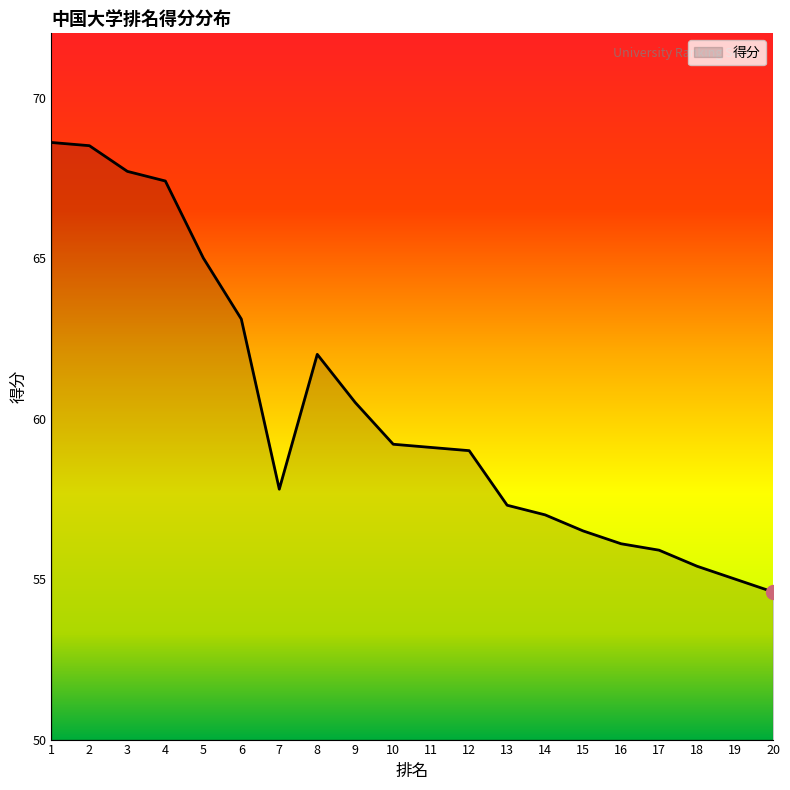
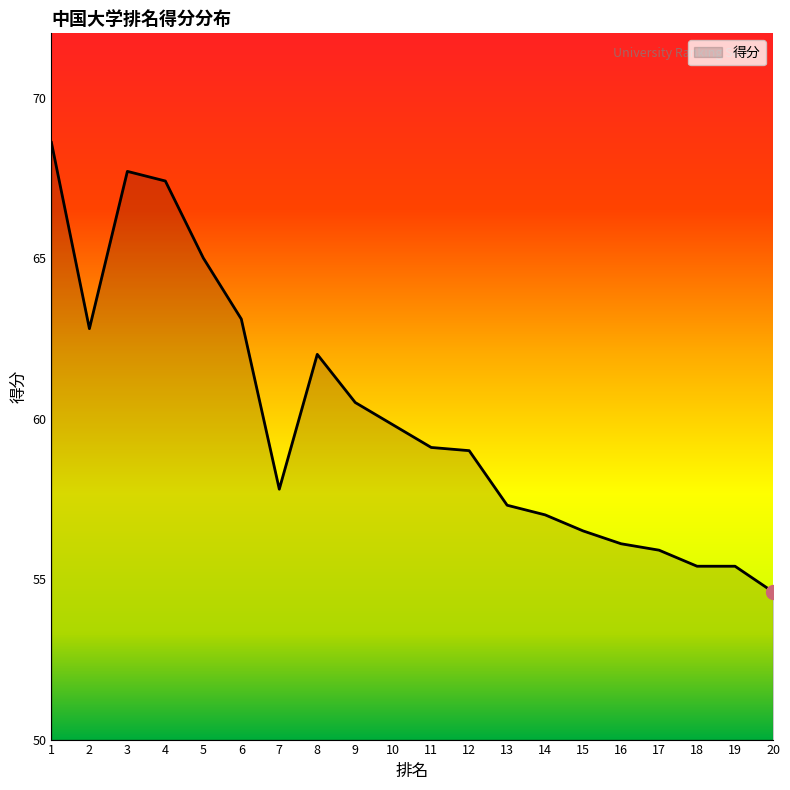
  {
    "得分": {
      "1": 68.6,
-     "2": 68.5,
+     "2": 62.8,
      "3": 67.7,
      "4": 67.4,
      "5": 65.0,
      "6": 63.1,
      "7": 57.8,
      "8": 62.0,
      "9": 60.5,
-     "10": 59.2,
+     "10": 59.8,
      "11": 59.1,
      "12": 59.0,
      "13": 57.3,
      "14": 57.0,
      "15": 56.5,
      "16": 56.1,
      "17": 55.9,
      "18": 55.4,
-     "19": 55.0
+     "19": 55.4
    }
  }
